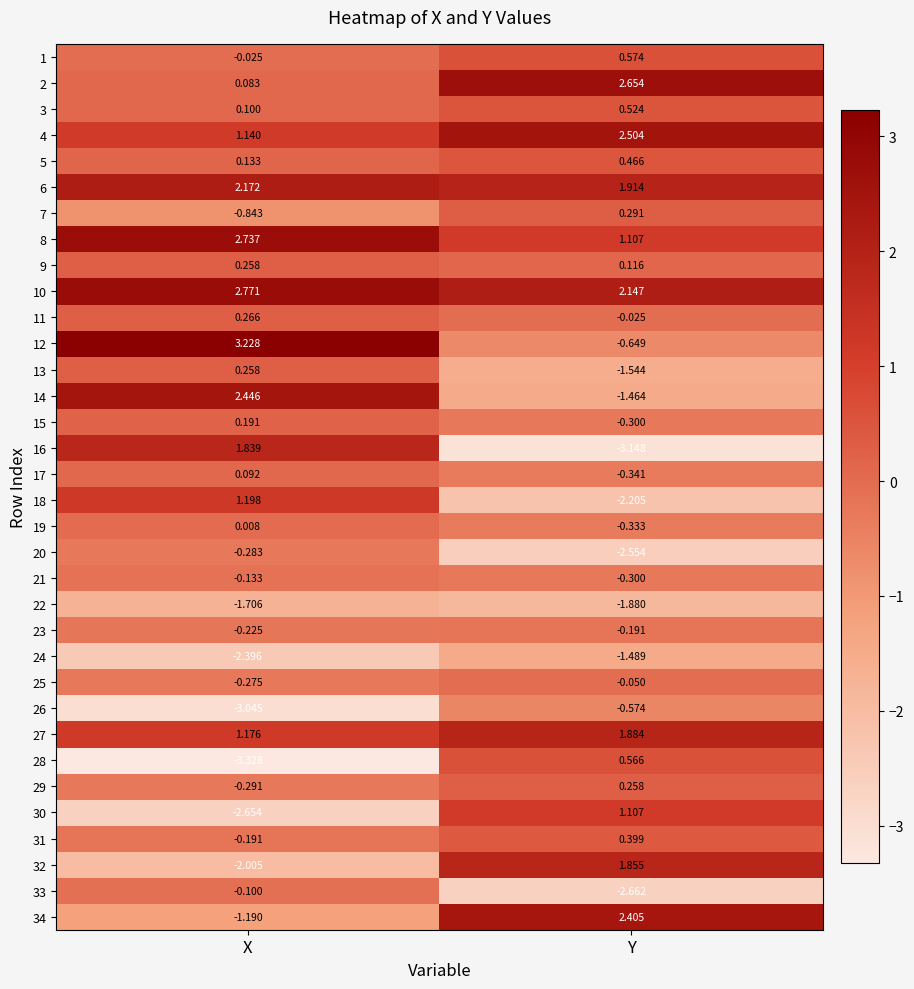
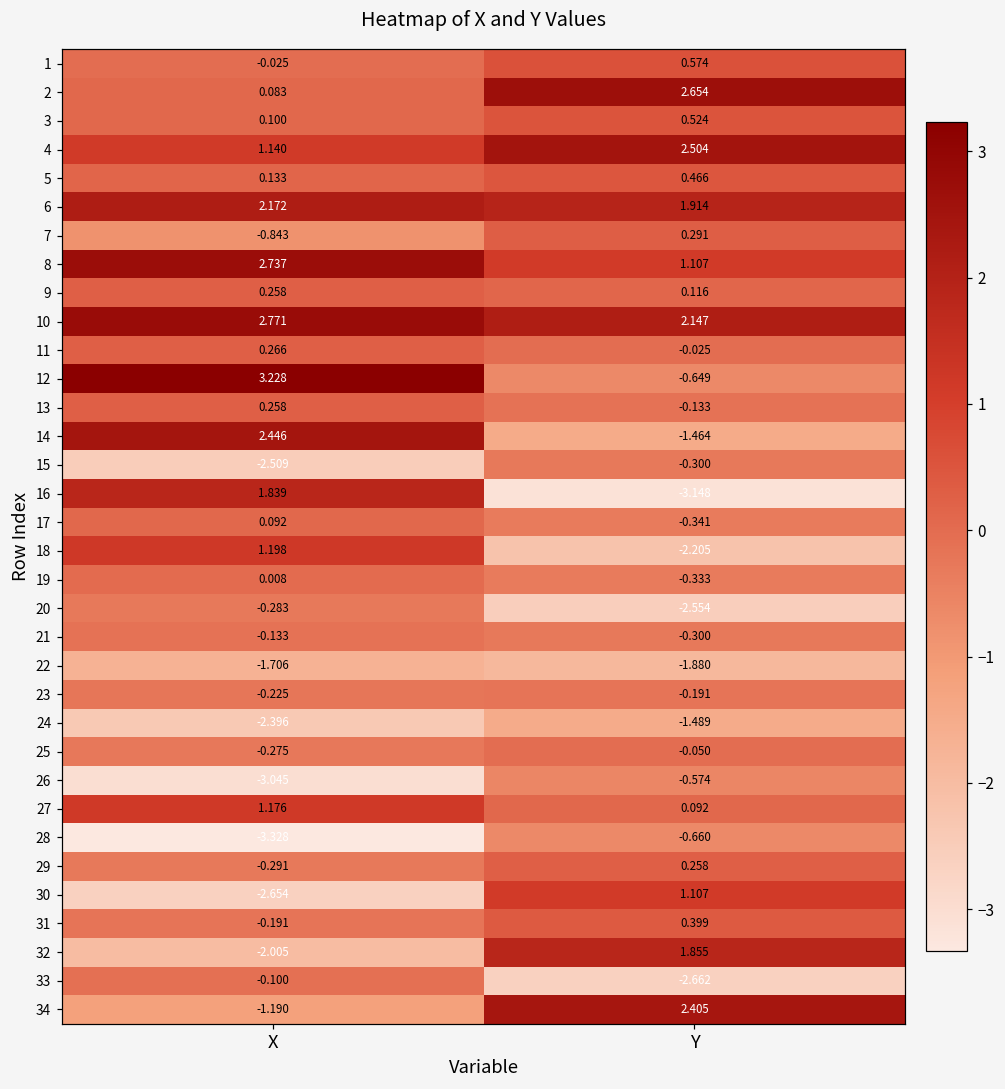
  {
    "1": {
      "X": -0.025,
      "Y": 0.574
    },
    "2": {
      "X": 0.083,
      "Y": 2.654
    },
    "3": {
      "X": 0.100,
      "Y": 0.524
    },
    "4": {
      "X": 1.140,
      "Y": 2.504
    },
    "5": {
      "X": 0.133,
      "Y": 0.466
    },
    "6": {
      "X": 2.172,
      "Y": 1.914
    },
    "7": {
      "X": -0.843,
      "Y": 0.291
    },
    "8": {
      "X": 2.737,
      "Y": 1.107
    },
    "9": {
      "X": 0.258,
      "Y": 0.116
    },
    "10": {
      "X": 2.771,
      "Y": 2.147
    },
    "11": {
      "X": 0.266,
      "Y": -0.025
    },
    "12": {
      "X": 3.228,
      "Y": -0.649
    },
    "13": {
      "X": 0.258,
-     "Y": -1.544
+     "Y": -0.133
    },
    "14": {
      "X": 2.446,
      "Y": -1.464
    },
    "15": {
-     "X": 0.191,
+     "X": -2.509,
      "Y": -0.300
    },
    "16": {
      "X": 1.839
    },
    "17": {
      "X": 0.092,
      "Y": -0.341
    },
    "18": {
      "X": 1.198,
      "Y": -2.205
    },
    "19": {
      "X": 0.008,
      "Y": -0.333
    },
    "20": {
      "X": -0.283,
      "Y": -2.554
    },
    "21": {
      "X": -0.133,
      "Y": -0.300
    },
    "22": {
      "X": -1.706,
      "Y": -1.880
    },
    "23": {
      "X": -0.225,
      "Y": -0.191
    },
    "24": {
      "X": -2.396,
      "Y": -1.489
    },
    "25": {
      "X": -0.275,
      "Y": -0.050
    },
    "26": {
      "Y": -0.574
    },
    "27": {
      "X": 1.176,
-     "Y": 1.884
+     "Y": 0.092
    },
    "28": {
-     "Y": 0.566
+     "Y": -0.660
    },
    "29": {
      "X": -0.291,
      "Y": 0.258
    },
    "30": {
      "X": -2.654,
      "Y": 1.107
    },
    "31": {
      "X": -0.191,
      "Y": 0.399
    },
    "32": {
      "X": -2.005,
      "Y": 1.855
    },
    "33": {
      "X": -0.100,
      "Y": -2.662
    },
    "34": {
      "X": -1.190,
      "Y": 2.405
    }
  }
